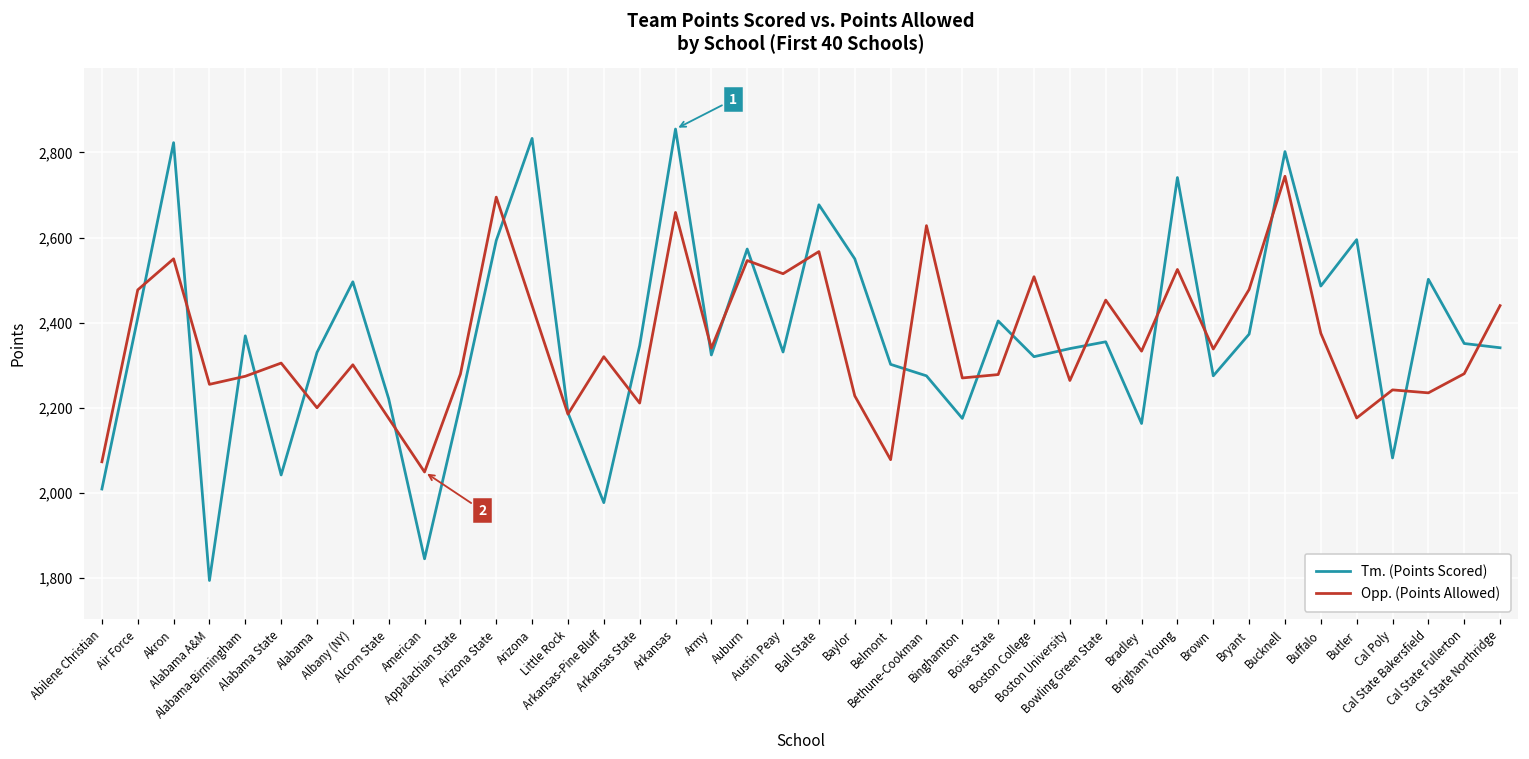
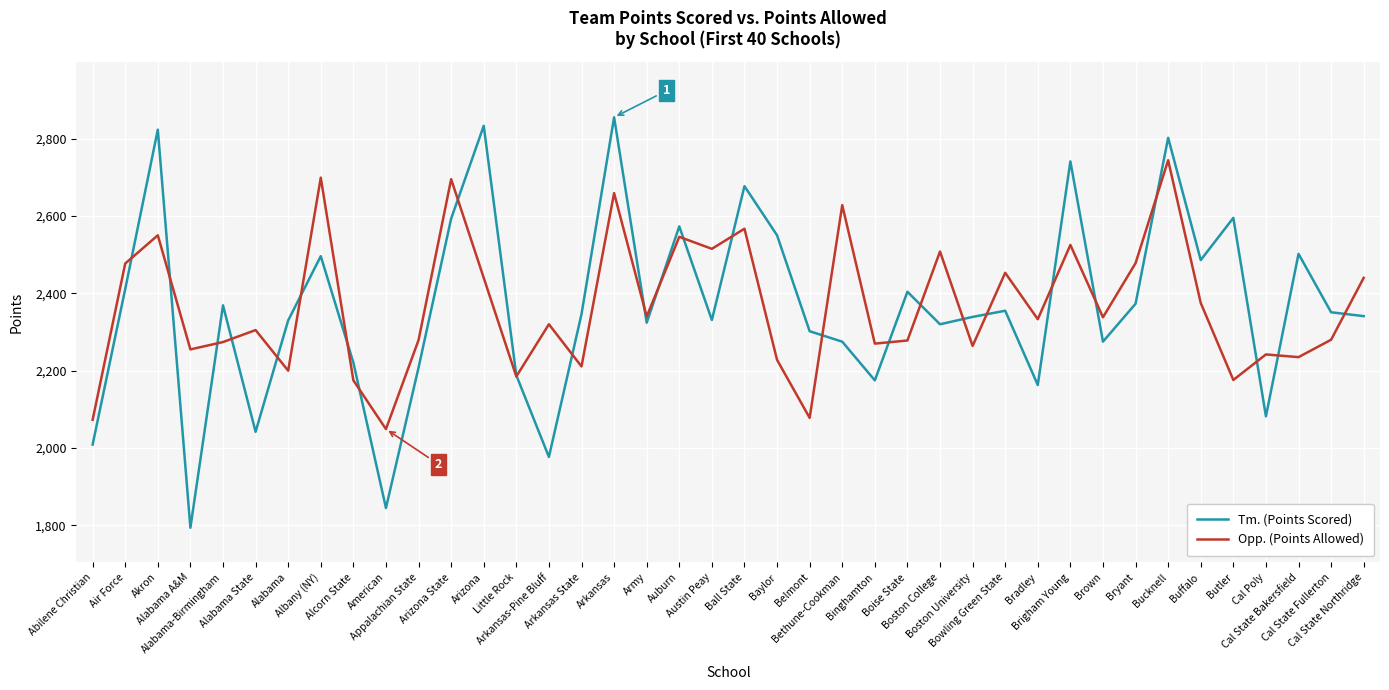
  {
    "Tm. (Points Scored)": {
      "Abilene Christian": "2,010",
      "Air Force": "2,410",
      "Akron": "2,820",
      "Alabama A&M": "1,790",
      "Alabama-Birmingham": "2,370",
      "Alabama State": "2,040",
      "Alabama": "2,330",
      "Albany (NY)": "2,500",
      "Alcorn State": "2,220",
      "American": "1,850",
      "Appalachian State": "2,210",
      "Arizona State": "2,590",
      "Arizona": "2,830",
      "Arkansas-Pine Bluff": "1,980",
      "Arkansas State": "2,350",
      "Arkansas": "2,860",
      "Army": "2,320",
      "Auburn": "2,570",
      "Austin Peay": "2,330",
      "Ball State": "2,680",
      "Baylor": "2,550",
      "Belmont": "2,300",
      "Bethune-Cookman": "2,280",
      "Binghamton": "2,180",
      "Boise State": "2,400",
      "Boston College": "2,320",
      "Boston University": "2,340",
      "Bowling Green State": "2,360",
      "Bradley": "2,160",
      "Brigham Young": "2,740",
      "Brown": "2,280",
      "Bryant": "2,370",
      "Bucknell": "2,800",
      "Buffalo": "2,490",
      "Butler": "2,600",
      "Cal Poly": "2,080",
      "Cal State Bakersfield": "2,500",
      "Cal State Fullerton": "2,350",
      "Cal State Northridge": "2,340"
    },
    "Opp. (Points Allowed)": {
      "Abilene Christian": "2,070",
      "Air Force": "2,480",
      "Akron": "2,550",
      "Alabama A&M": "2,260",
      "Alabama-Birmingham": "2,270",
      "Alabama State": "2,310",
      "Alabama": "2,200",
-     "Albany (NY)": "2,300",
+     "Albany (NY)": "2,700",
      "Alcorn State": "2,180",
      "American": "2,050",
      "Appalachian State": "2,280",
      "Arizona State": "2,700",
      "Arizona": "2,440",
      "Arkansas-Pine Bluff": "2,320",
      "Arkansas State": "2,210",
      "Arkansas": "2,660",
      "Army": "2,340",
      "Auburn": "2,550",
      "Austin Peay": "2,520",
      "Ball State": "2,570",
      "Baylor": "2,230",
      "Belmont": "2,080",
      "Bethune-Cookman": "2,630",
      "Binghamton": "2,270",
      "Boise State": "2,280",
      "Boston College": "2,510",
      "Boston University": "2,260",
      "Bowling Green State": "2,450",
      "Bradley": "2,330",
      "Brigham Young": "2,530",
      "Brown": "2,340",
      "Bryant": "2,480",
      "Bucknell": "2,740",
      "Buffalo": "2,380",
      "Butler": "2,180",
      "Cal Poly": "2,240",
      "Cal State Bakersfield": "2,240",
      "Cal State Fullerton": "2,280",
      "Cal State Northridge": "2,440"
    }
  }
